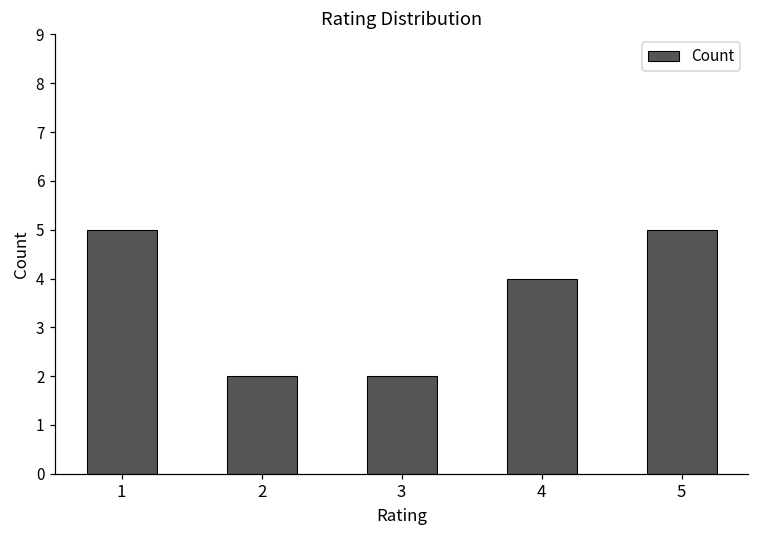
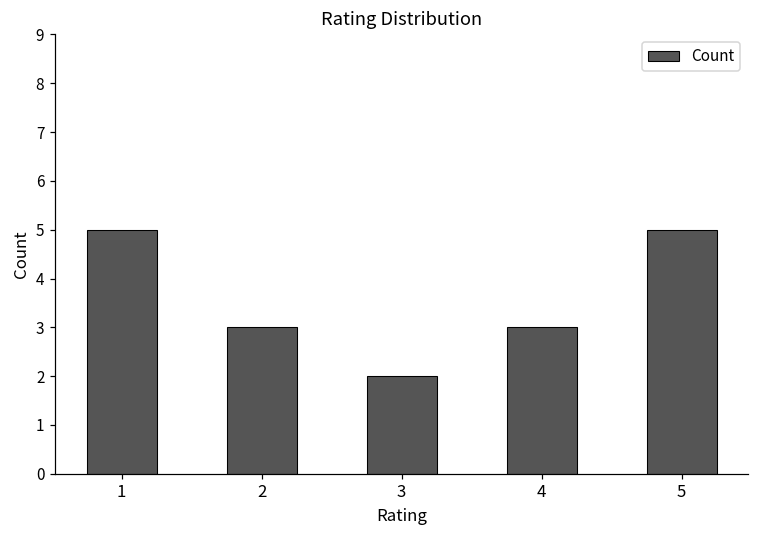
  {
    "1": 5,
-   "2": 2,
+   "2": 3,
    "3": 2,
-   "4": 4,
+   "4": 3,
    "5": 5
  }
